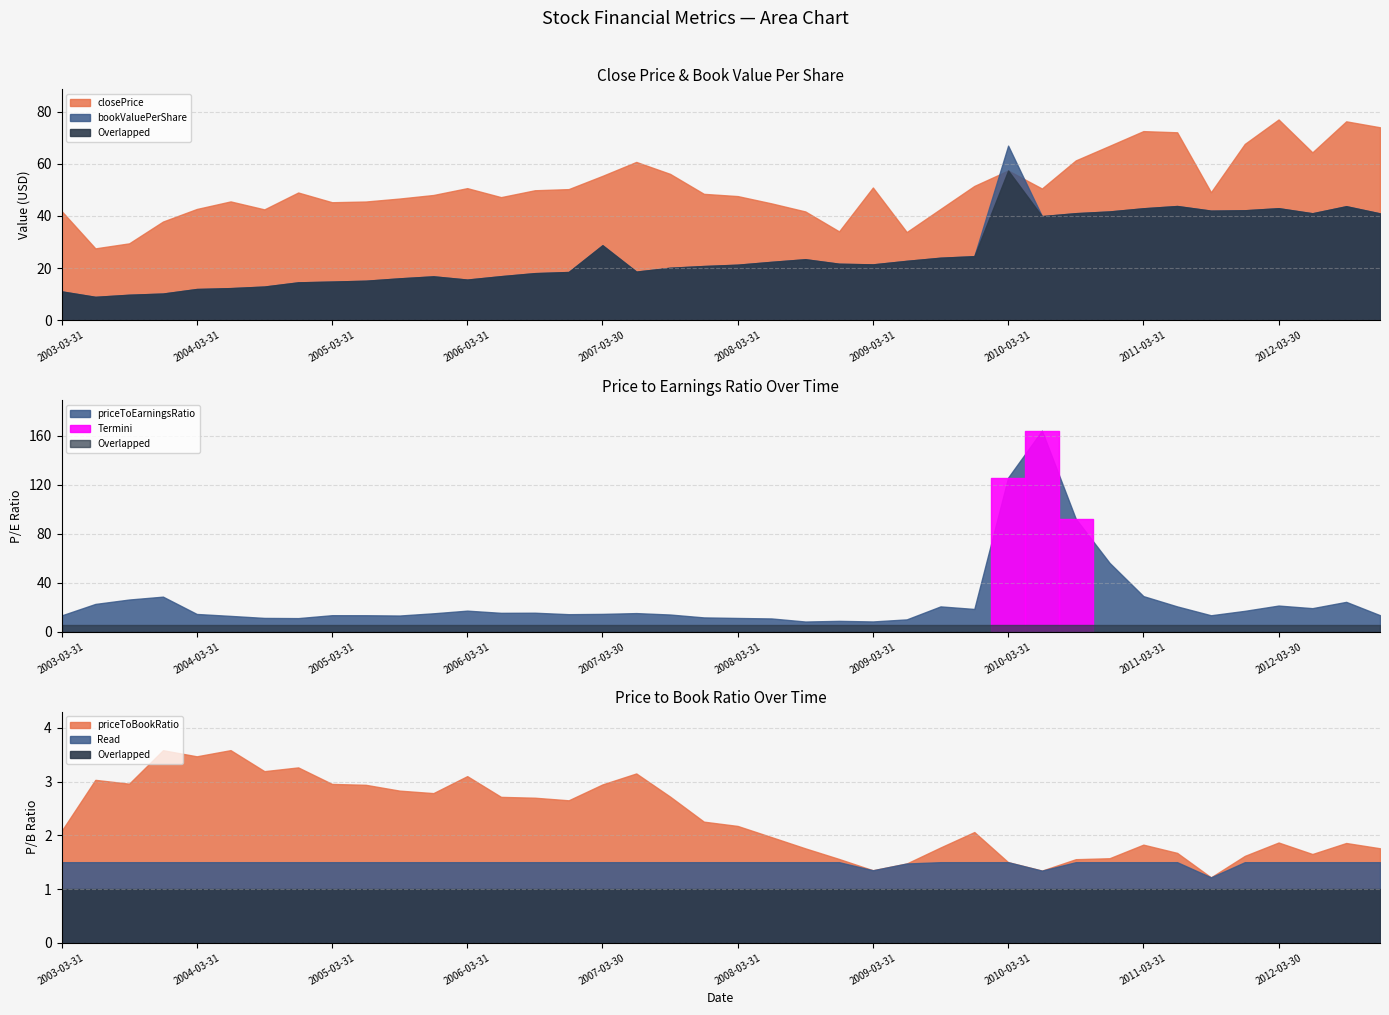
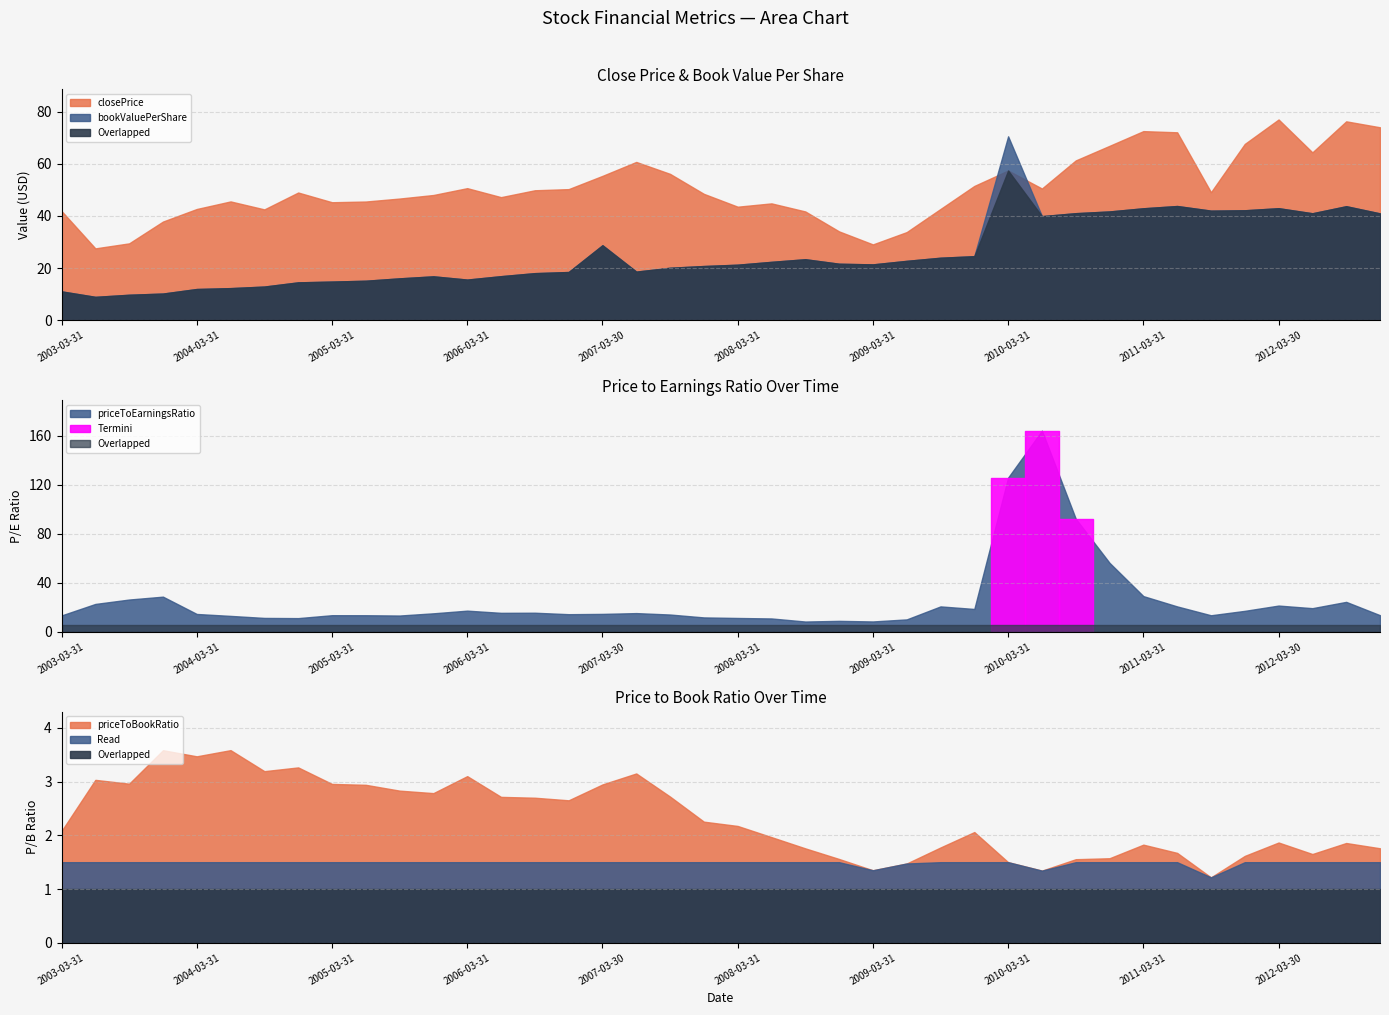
  {
    "Close Price & Book Value Per Share": {
      "closePrice": {
        "2003-03-31": 42,
        "2004-03-31": 43,
        "2005-03-31": 45,
        "2006-03-31": 51,
        "2007-03-30": 55,
-       "2008-03-31": 48,
-       "2009-03-31": 51,
+       "2008-03-31": 44,
+       "2009-03-31": 29,
        "2011-03-31": 73,
        "2012-03-30": 77
      },
      "bookValuePerShare": {
-       "2010-03-31": 67
+       "2010-03-31": 71
      }
    }
  }
